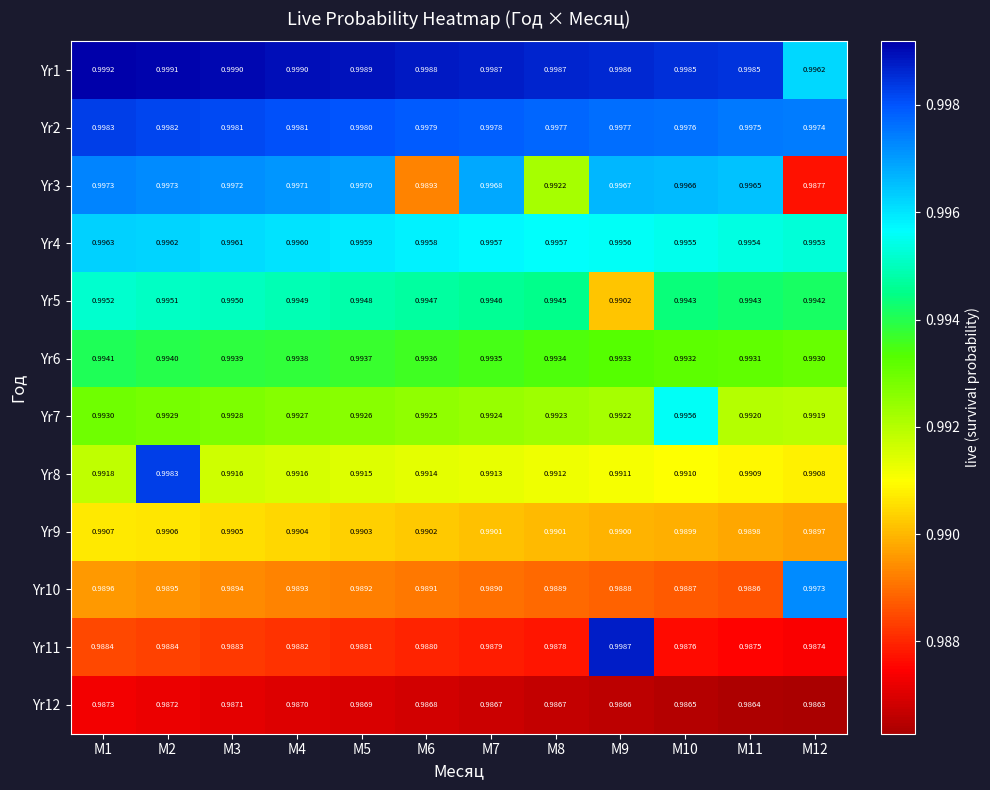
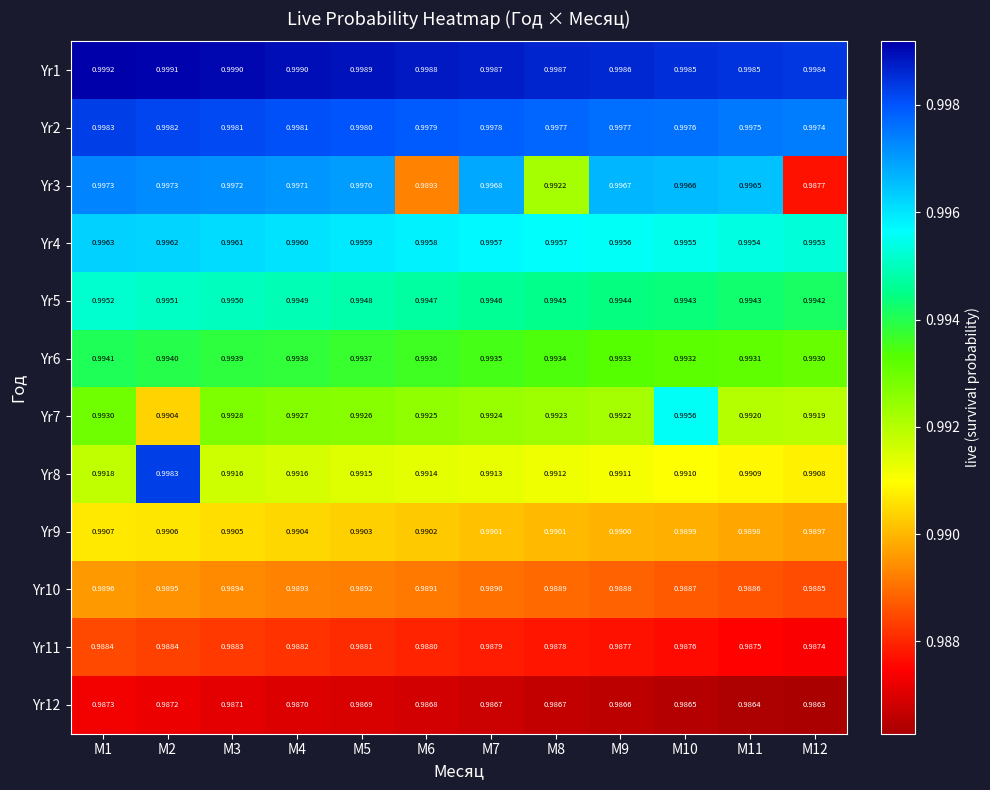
  {
    "Yr1": {
      "M1": 0.9992,
      "M2": 0.9991,
      "M3": 0.9990,
      "M4": 0.9990,
      "M5": 0.9989,
      "M6": 0.9988,
      "M7": 0.9987,
      "M8": 0.9987,
      "M9": 0.9986,
      "M10": 0.9985,
      "M11": 0.9985,
-     "M12": 0.9962
+     "M12": 0.9984
    },
    "Yr2": {
      "M1": 0.9983,
      "M2": 0.9982,
      "M3": 0.9981,
      "M4": 0.9981,
      "M5": 0.9980,
      "M6": 0.9979,
      "M7": 0.9978,
      "M8": 0.9977,
      "M9": 0.9977,
      "M10": 0.9976,
      "M11": 0.9975,
      "M12": 0.9974
    },
    "Yr3": {
      "M1": 0.9973,
      "M2": 0.9973,
      "M3": 0.9972,
      "M4": 0.9971,
      "M5": 0.9970,
      "M6": 0.9893,
      "M7": 0.9968,
      "M8": 0.9922,
      "M9": 0.9967,
      "M10": 0.9966,
      "M11": 0.9965,
      "M12": 0.9877
    },
    "Yr4": {
      "M1": 0.9963,
      "M2": 0.9962,
      "M3": 0.9961,
      "M4": 0.9960,
      "M5": 0.9959,
      "M6": 0.9958,
      "M7": 0.9957,
      "M8": 0.9957,
      "M9": 0.9956,
      "M10": 0.9955,
      "M11": 0.9954,
      "M12": 0.9953
    },
    "Yr5": {
      "M1": 0.9952,
      "M2": 0.9951,
      "M3": 0.9950,
      "M4": 0.9949,
      "M5": 0.9948,
      "M6": 0.9947,
      "M7": 0.9946,
      "M8": 0.9945,
-     "M9": 0.9902,
+     "M9": 0.9944,
      "M10": 0.9943,
      "M11": 0.9943,
      "M12": 0.9942
    },
    "Yr6": {
      "M1": 0.9941,
      "M2": 0.9940,
      "M3": 0.9939,
      "M4": 0.9938,
      "M5": 0.9937,
      "M6": 0.9936,
      "M7": 0.9935,
      "M8": 0.9934,
      "M9": 0.9933,
      "M10": 0.9932,
      "M11": 0.9931,
      "M12": 0.9930
    },
    "Yr7": {
      "M1": 0.9930,
-     "M2": 0.9929,
+     "M2": 0.9904,
      "M3": 0.9928,
      "M4": 0.9927,
      "M5": 0.9926,
      "M6": 0.9925,
      "M7": 0.9924,
      "M8": 0.9923,
      "M9": 0.9922,
      "M10": 0.9956,
      "M11": 0.9920,
      "M12": 0.9919
    },
    "Yr8": {
      "M1": 0.9918,
      "M2": 0.9983,
      "M3": 0.9916,
      "M4": 0.9916,
      "M5": 0.9915,
      "M6": 0.9914,
      "M7": 0.9913,
      "M8": 0.9912,
      "M9": 0.9911,
      "M10": 0.9910,
      "M11": 0.9909,
      "M12": 0.9908
    },
    "Yr9": {
      "M1": 0.9907,
      "M2": 0.9906,
      "M3": 0.9905,
      "M4": 0.9904,
      "M5": 0.9903,
      "M6": 0.9902,
      "M7": 0.9901,
      "M8": 0.9901,
      "M9": 0.9900,
      "M10": 0.9899,
      "M11": 0.9898,
      "M12": 0.9897
    },
    "Yr10": {
      "M1": 0.9896,
      "M2": 0.9895,
      "M3": 0.9894,
      "M4": 0.9893,
      "M5": 0.9892,
      "M6": 0.9891,
      "M7": 0.9890,
      "M8": 0.9889,
      "M9": 0.9888,
      "M10": 0.9887,
      "M11": 0.9886,
-     "M12": 0.9973
+     "M12": 0.9885
    },
    "Yr11": {
      "M1": 0.9884,
      "M2": 0.9884,
      "M3": 0.9883,
      "M4": 0.9882,
      "M5": 0.9881,
      "M6": 0.9880,
      "M7": 0.9879,
      "M8": 0.9878,
-     "M9": 0.9987,
+     "M9": 0.9877,
      "M10": 0.9876,
      "M11": 0.9875,
      "M12": 0.9874
    },
    "Yr12": {
      "M1": 0.9873,
      "M2": 0.9872,
      "M3": 0.9871,
      "M4": 0.9870,
      "M5": 0.9869,
      "M6": 0.9868,
      "M7": 0.9867,
      "M8": 0.9867,
      "M9": 0.9866,
      "M10": 0.9865,
      "M11": 0.9864,
      "M12": 0.9863
    }
  }
